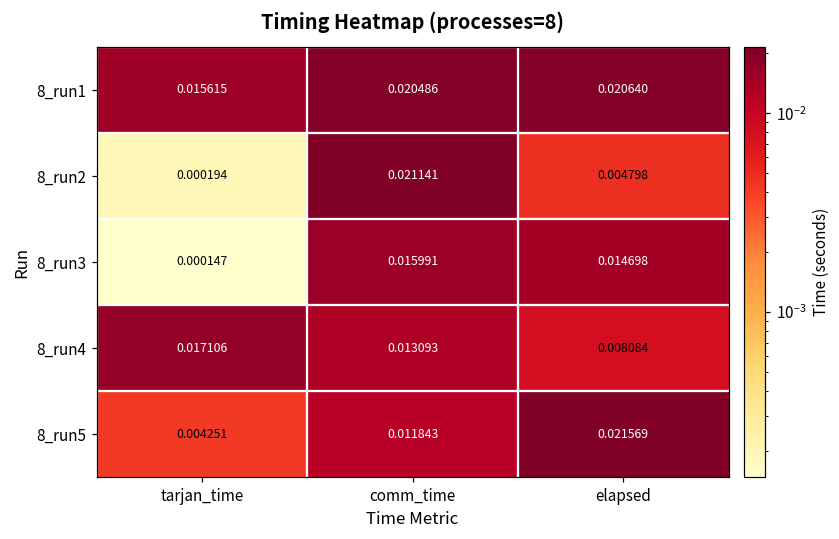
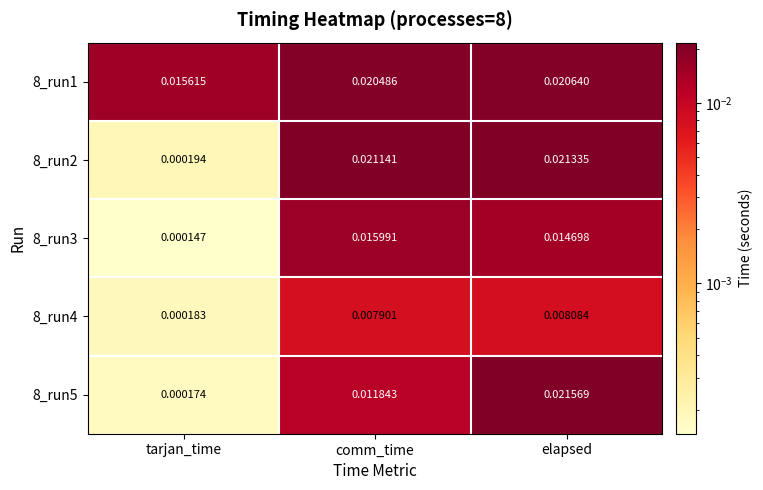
  {
    "8_run1": {
      "tarjan_time": 0.015615,
      "comm_time": 0.020486,
      "elapsed": 0.020640
    },
    "8_run2": {
      "tarjan_time": 0.000194,
      "comm_time": 0.021141,
-     "elapsed": 0.004798
+     "elapsed": 0.021335
    },
    "8_run3": {
      "tarjan_time": 0.000147,
      "comm_time": 0.015991,
      "elapsed": 0.014698
    },
    "8_run4": {
-     "tarjan_time": 0.017106,
-     "comm_time": 0.013093,
+     "tarjan_time": 0.000183,
+     "comm_time": 0.007901,
      "elapsed": 0.008084
    },
    "8_run5": {
-     "tarjan_time": 0.004251,
+     "tarjan_time": 0.000174,
      "comm_time": 0.011843,
      "elapsed": 0.021569
    }
  }
